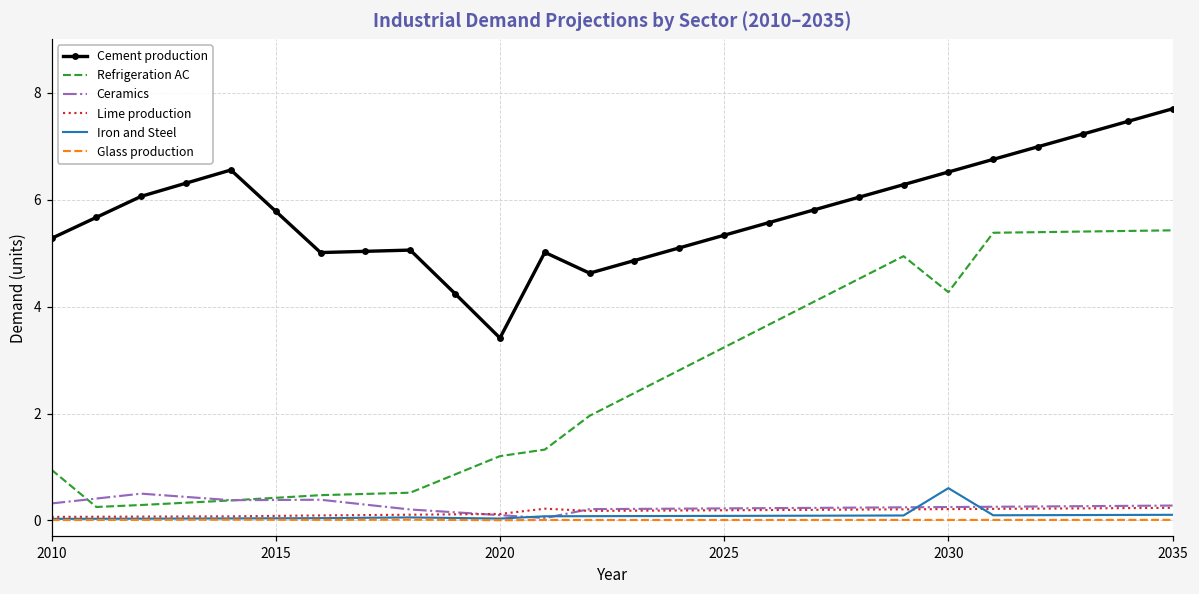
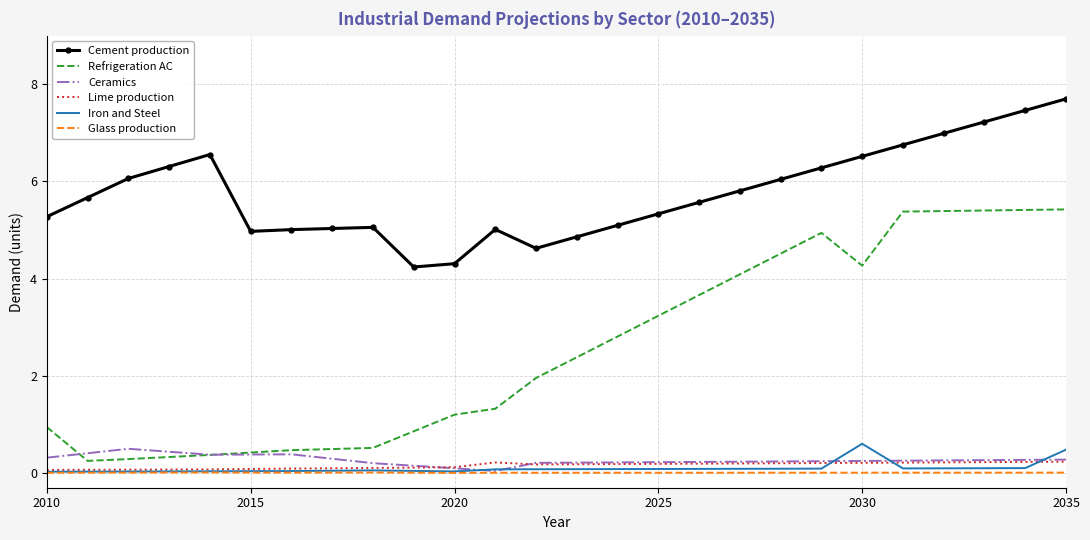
  {
    "Cement production": {
      "2010": 5.3,
-     "2015": 5.8,
-     "2020": 3.4,
+     "2015": 5.0,
+     "2020": 4.3,
      "2025": 5.3,
      "2030": 6.5,
      "2035": 7.7
    },
    "Refrigeration AC": {
      "2010": 0.9,
      "2020": 1.2,
      "2025": 3.2,
      "2030": 4.3,
      "2035": 5.4
    },
    "Ceramics": {
      "2010": 0.3
    },
    "Iron and Steel": {
      "2025": 0.1,
      "2030": 0.6,
-     "2035": 0.1
+     "2035": 0.5
    },
    "Glass production": {
      "2025": 0.0,
      "2030": 0.0,
      "2035": 0.0
    }
  }
